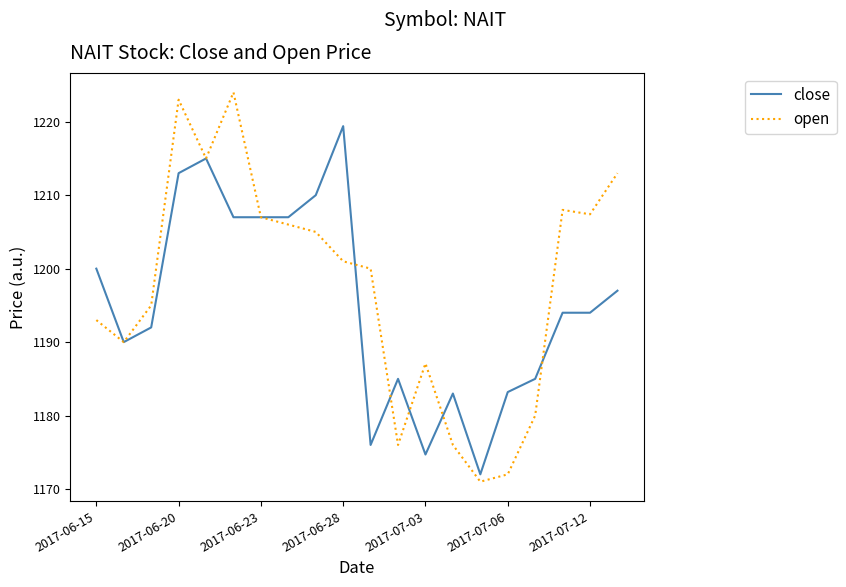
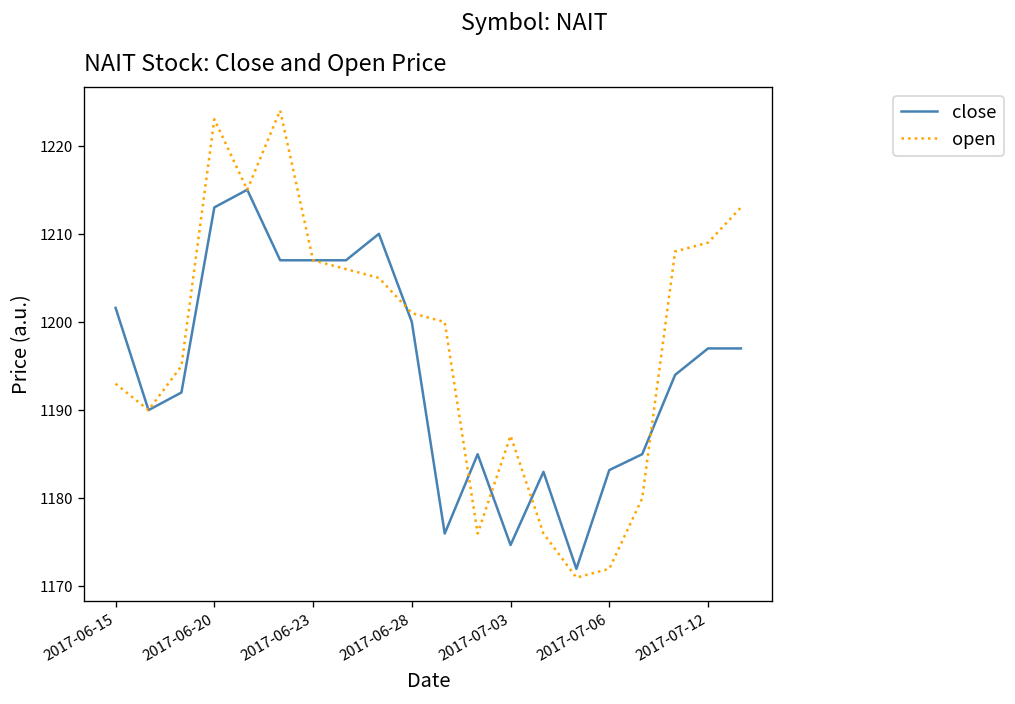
  {
    "close": {
-     "2017-06-15": 1200,
+     "2017-06-15": 1202,
      "2017-06-20": 1213,
-     "2017-06-28": 1219,
+     "2017-06-28": 1200,
      "2017-07-03": 1175,
      "2017-07-06": 1183,
-     "2017-07-12": 1194
+     "2017-07-12": 1197
    },
    "open": {
      "2017-06-15": 1193,
      "2017-06-20": 1223,
      "2017-06-28": 1201,
      "2017-07-03": 1187,
      "2017-07-06": 1172,
-     "2017-07-12": 1207
+     "2017-07-12": 1209
    }
  }
